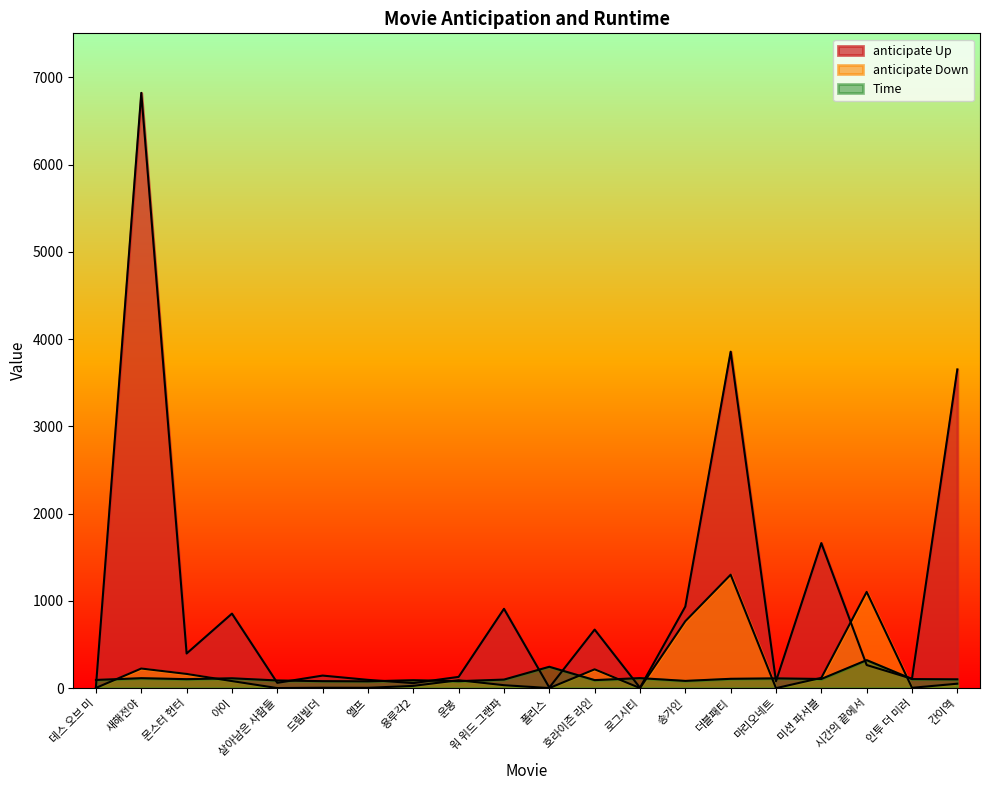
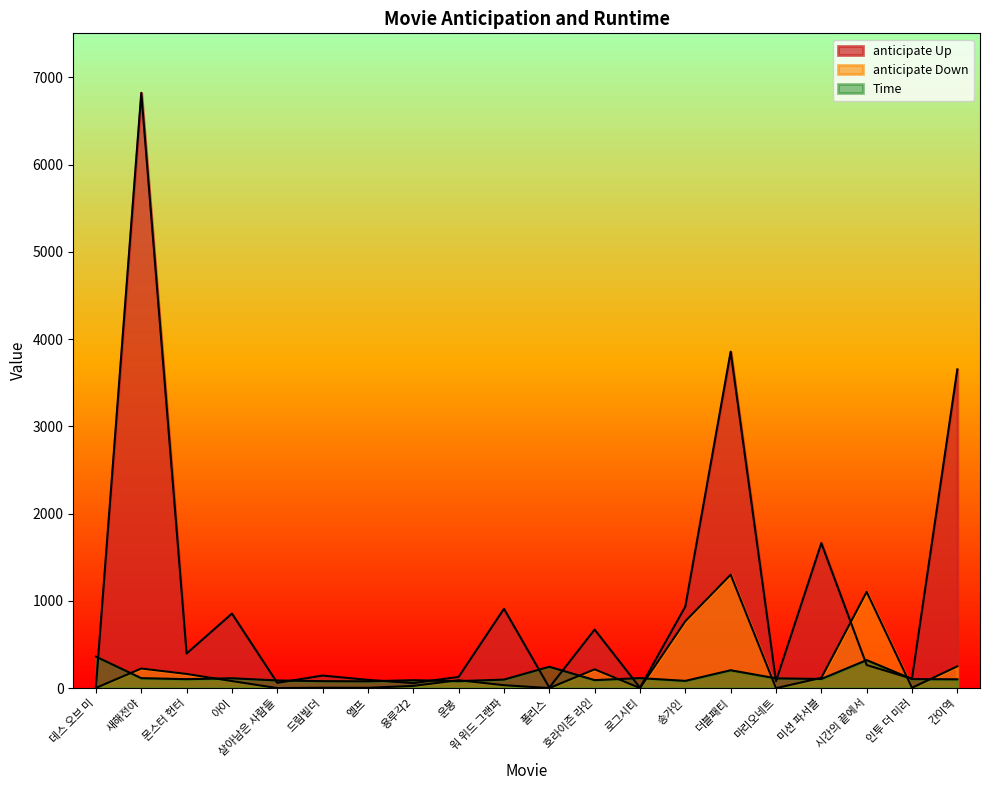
  {
    "anticipate Up": {
      "새해전야": 6800,
      "몬스터 헌터": 400,
      "아이": 900,
      "드림빌더": 100,
      "용루각2": 100,
      "운봉": 100,
      "워 위드 그랜파": 900,
      "호라이즌 라인": 700,
      "송가인": 900,
      "더블패티": 3900,
      "마리오네트": 100,
      "미션 파서블": 1700,
      "시간의 끝에서": 300,
      "간이역": 3700
    },
    "anticipate Down": {
      "새해전야": 200,
      "몬스터 헌터": 200,
      "아이": 100,
      "살아남은 사람들": 0,
      "드림빌더": 0,
      "엘프": 0,
      "용루각2": 0,
      "워 위드 그랜파": 0,
      "호라이즌 라인": 200,
      "송가인": 800,
      "더블패티": 1300,
      "마리오네트": 0,
      "시간의 끝에서": 1100,
      "인투 더 미러": 0,
-     "간이역": 100
+     "간이역": 300
    },
    "Time": {
-     "데스 오브 미": 100,
+     "데스 오브 미": 400,
      "새해전야": 100,
      "몬스터 헌터": 100,
      "아이": 100,
      "드림빌더": 100,
      "용루각2": 100,
      "워 위드 그랜파": 100,
      "폴리스": 200,
      "호라이즌 라인": 100,
      "로그시티": 100,
      "송가인": 100,
-     "더블패티": 100,
+     "더블패티": 200,
      "마리오네트": 100,
      "시간의 끝에서": 300,
      "간이역": 100
    }
  }
